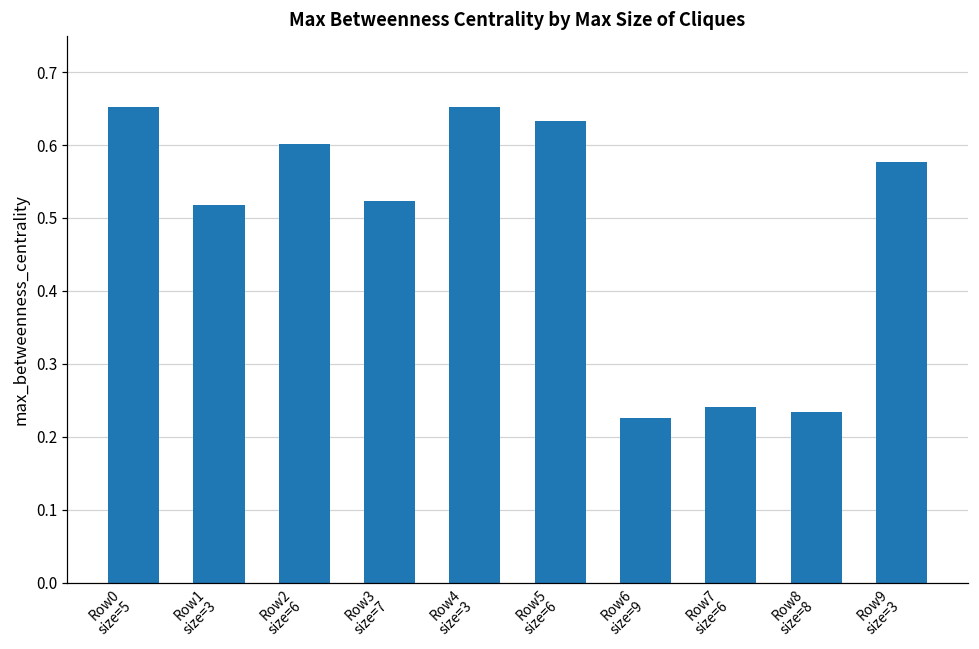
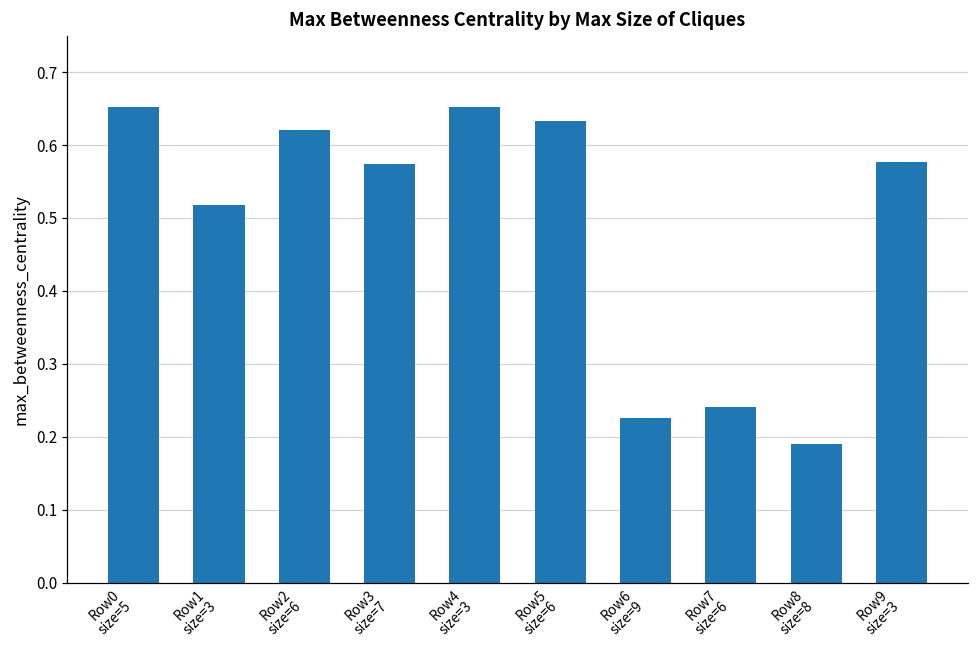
  {
    "Row0 size=5": 0.65,
    "Row1 size=3": 0.52,
-   "Row2 size=6": 0.60,
-   "Row3 size=7": 0.52,
+   "Row2 size=6": 0.62,
+   "Row3 size=7": 0.57,
    "Row4 size=3": 0.65,
    "Row5 size=6": 0.63,
    "Row6 size=9": 0.23,
    "Row7 size=6": 0.24,
-   "Row8 size=8": 0.23,
+   "Row8 size=8": 0.19,
    "Row9 size=3": 0.58
  }
